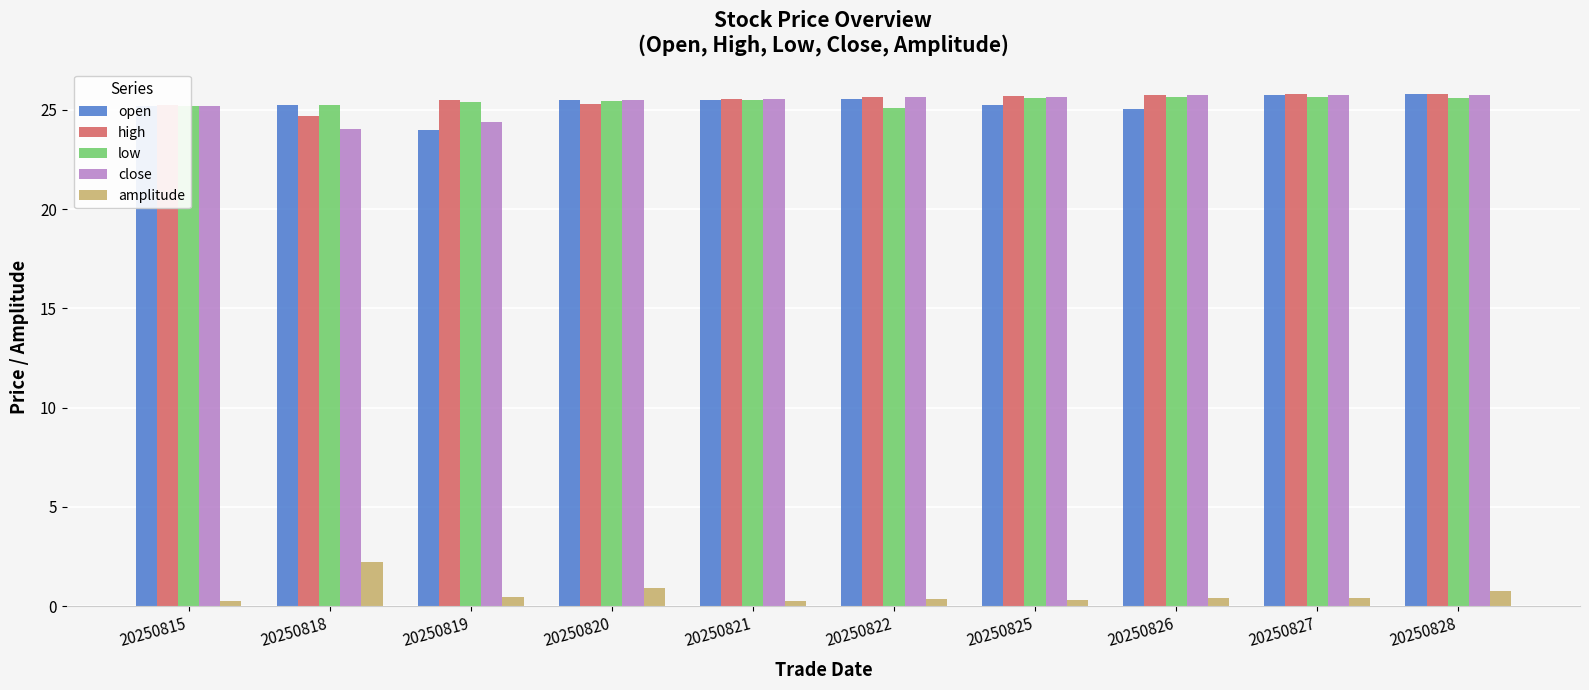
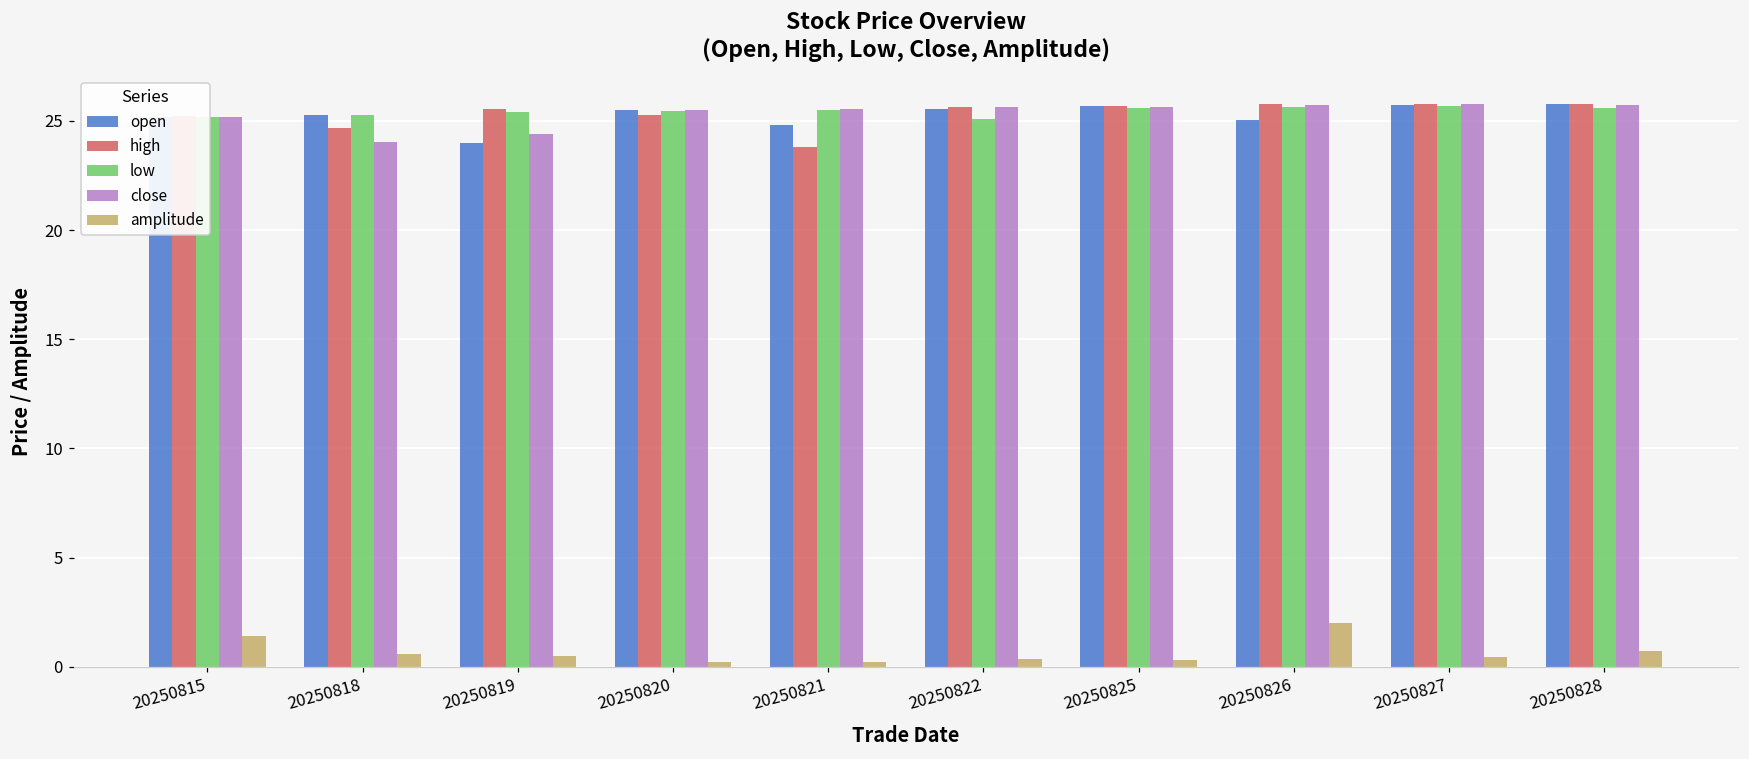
  {
    "open": {
      "20250818": 25.3,
      "20250819": 24.0,
      "20250820": 25.5,
-     "20250821": 25.5,
+     "20250821": 24.8,
      "20250822": 25.6,
-     "20250825": 25.2,
+     "20250825": 25.7,
      "20250826": 25.0,
      "20250827": 25.7,
      "20250828": 25.8
    },
    "high": {
      "20250818": 24.7,
      "20250819": 25.5,
      "20250820": 25.3,
-     "20250821": 25.6,
+     "20250821": 23.8,
      "20250822": 25.6,
      "20250825": 25.7,
      "20250826": 25.8,
      "20250827": 25.8,
      "20250828": 25.8
    },
    "low": {
      "20250818": 25.2,
      "20250819": 25.4,
      "20250820": 25.5,
      "20250821": 25.5,
      "20250822": 25.1,
      "20250825": 25.6,
      "20250826": 25.7,
      "20250827": 25.7,
      "20250828": 25.6
    },
    "close": {
      "20250815": 25.2,
      "20250818": 24.0,
      "20250819": 24.4,
      "20250820": 25.5,
      "20250821": 25.5,
      "20250822": 25.6,
      "20250825": 25.7,
      "20250826": 25.7,
      "20250827": 25.8,
      "20250828": 25.7
    },
    "amplitude": {
-     "20250815": 0.3,
-     "20250818": 2.2,
+     "20250815": 1.4,
+     "20250818": 0.6,
      "20250819": 0.5,
-     "20250820": 0.9,
+     "20250820": 0.2,
      "20250821": 0.2,
      "20250822": 0.4,
      "20250825": 0.3,
-     "20250826": 0.4,
+     "20250826": 2.0,
      "20250827": 0.4,
      "20250828": 0.7
    }
  }
